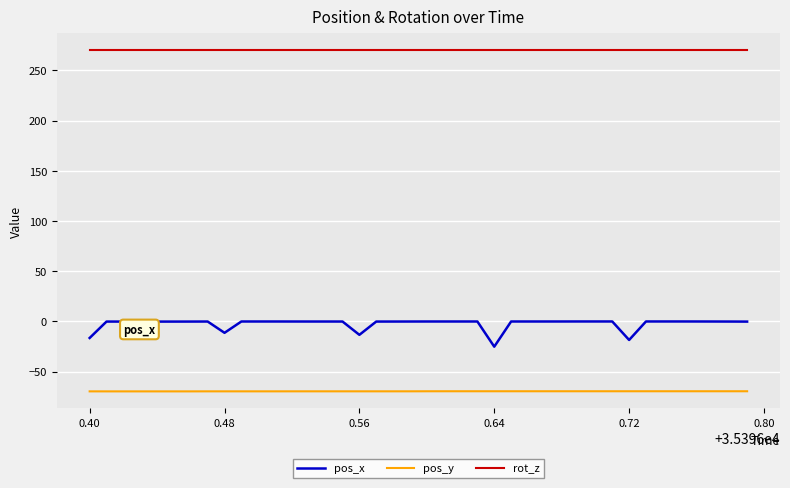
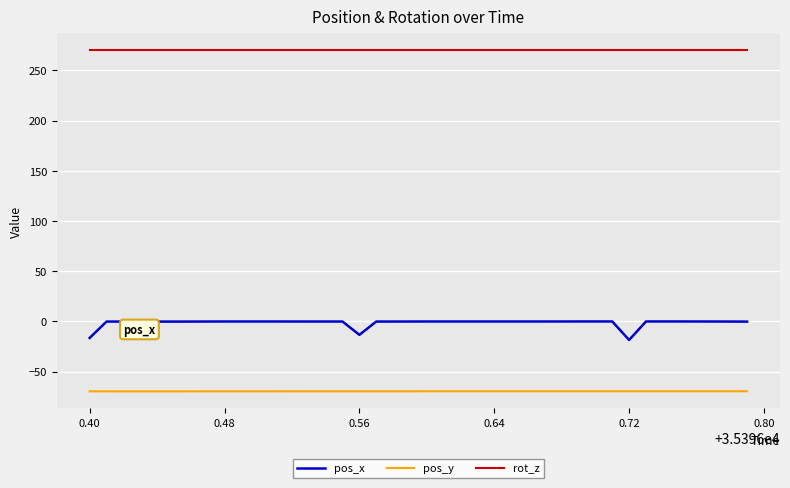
  {
    "pos_x": {
      "0.40": -16,
-     "0.48": -11,
+     "0.48": 0,
      "0.56": -13,
-     "0.64": -25,
+     "0.64": 0,
      "0.72": -18
    },
    "pos_y": {
      "0.40": -70,
      "0.48": -70,
      "0.56": -70,
      "0.64": -70,
      "0.72": -70
    },
    "rot_z": {
      "0.40": 270,
      "0.48": 270,
      "0.56": 270,
      "0.64": 270,
      "0.72": 270
    }
  }
